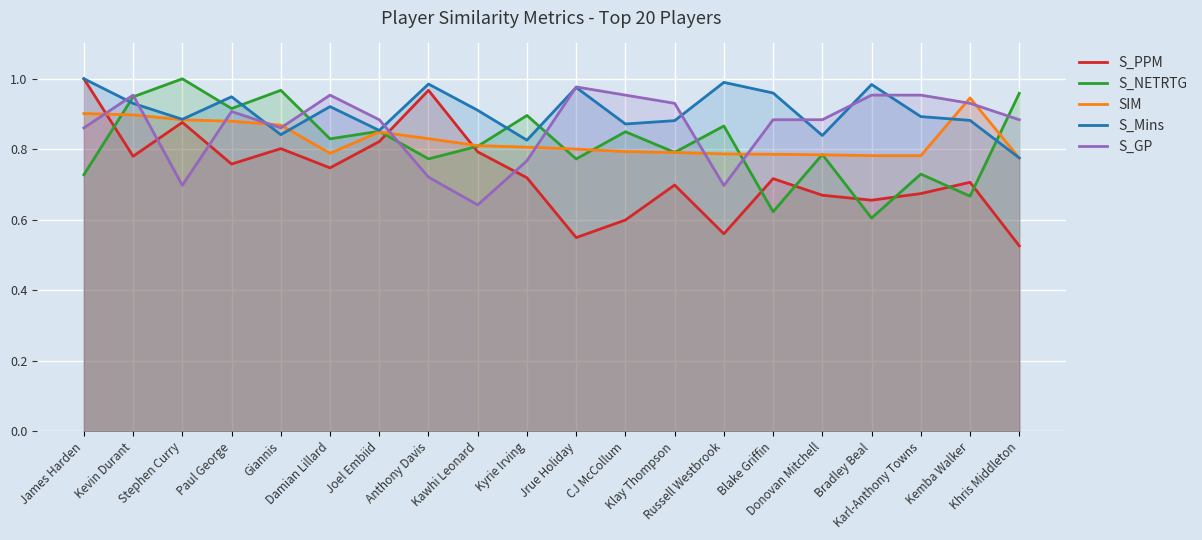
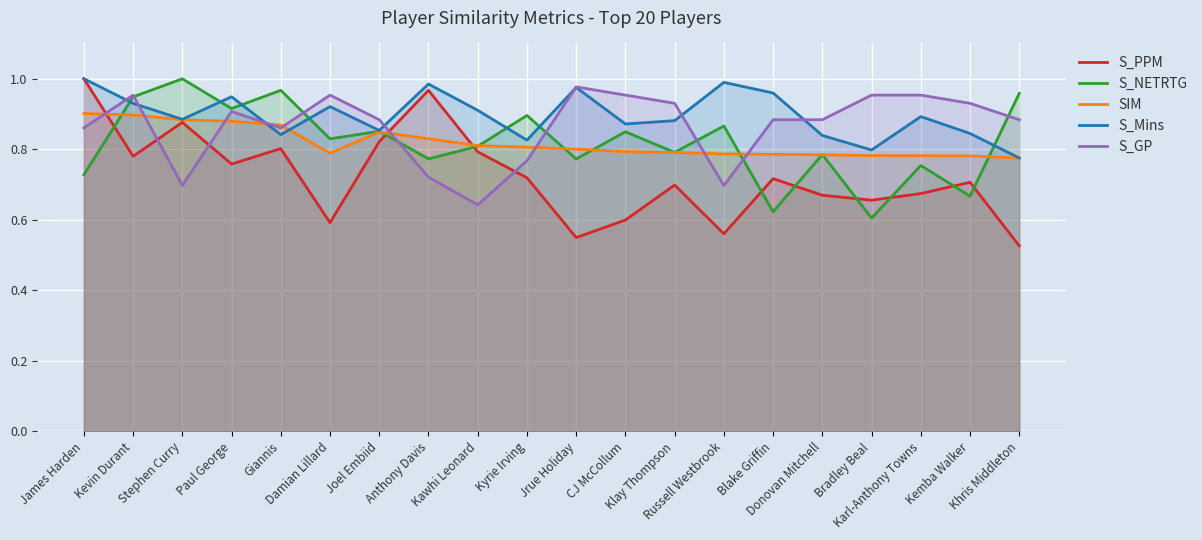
  {
    "S_PPM": {
      "Kevin Durant": 0.78,
      "Stephen Curry": 0.88,
      "Paul George": 0.76,
      "Giannis": 0.80,
-     "Damian Lillard": 0.75,
+     "Damian Lillard": 0.59,
      "Joel Embiid": 0.82,
      "Anthony Davis": 0.97,
      "Kawhi Leonard": 0.79,
      "Kyrie Irving": 0.72,
      "Jrue Holiday": 0.55,
      "CJ McCollum": 0.60,
      "Klay Thompson": 0.70,
      "Russell Westbrook": 0.56,
      "Blake Griffin": 0.72,
      "Donovan Mitchell": 0.67,
      "Bradley Beal": 0.66,
      "Karl-Anthony Towns": 0.67,
      "Kemba Walker": 0.71,
      "Khris Middleton": 0.53
    },
    "S_NETRTG": {
      "James Harden": 0.73,
      "Stephen Curry": 1.00,
      "Paul George": 0.92,
      "Giannis": 0.97,
      "Damian Lillard": 0.83,
      "Anthony Davis": 0.77,
      "Kyrie Irving": 0.90,
      "Jrue Holiday": 0.77,
      "CJ McCollum": 0.85,
      "Russell Westbrook": 0.87,
      "Blake Griffin": 0.62,
      "Bradley Beal": 0.60,
-     "Karl-Anthony Towns": 0.73,
+     "Karl-Anthony Towns": 0.75,
      "Kemba Walker": 0.67,
      "Khris Middleton": 0.96
    },
    "SIM": {
      "James Harden": 0.90,
      "Kevin Durant": 0.90,
      "Paul George": 0.88,
      "Giannis": 0.87,
      "Damian Lillard": 0.79,
      "Anthony Davis": 0.83,
      "Kyrie Irving": 0.81,
      "Jrue Holiday": 0.80,
      "CJ McCollum": 0.79,
      "Russell Westbrook": 0.79,
      "Blake Griffin": 0.79,
      "Bradley Beal": 0.78,
      "Karl-Anthony Towns": 0.78,
-     "Kemba Walker": 0.95
+     "Kemba Walker": 0.78
    },
    "S_Mins": {
      "Kevin Durant": 0.93,
      "Paul George": 0.95,
      "Giannis": 0.84,
      "Damian Lillard": 0.92,
      "Anthony Davis": 0.98,
      "Kawhi Leonard": 0.91,
      "Kyrie Irving": 0.83,
      "CJ McCollum": 0.87,
      "Klay Thompson": 0.88,
      "Russell Westbrook": 0.99,
      "Blake Griffin": 0.96,
      "Donovan Mitchell": 0.84,
-     "Bradley Beal": 0.98,
+     "Bradley Beal": 0.80,
      "Karl-Anthony Towns": 0.89,
-     "Kemba Walker": 0.88
+     "Kemba Walker": 0.84
    },
    "S_GP": {
      "James Harden": 0.86,
      "Stephen Curry": 0.70,
      "Paul George": 0.91,
      "Giannis": 0.86,
      "Damian Lillard": 0.95,
      "Joel Embiid": 0.88,
      "Anthony Davis": 0.72,
      "Kawhi Leonard": 0.64,
      "Kyrie Irving": 0.77,
      "CJ McCollum": 0.95,
      "Klay Thompson": 0.93,
      "Russell Westbrook": 0.70,
      "Blake Griffin": 0.88,
      "Donovan Mitchell": 0.88,
      "Bradley Beal": 0.95,
      "Karl-Anthony Towns": 0.95,
      "Kemba Walker": 0.93,
      "Khris Middleton": 0.88
    }
  }
